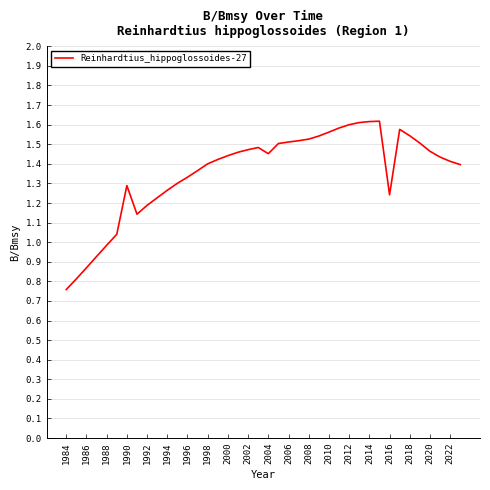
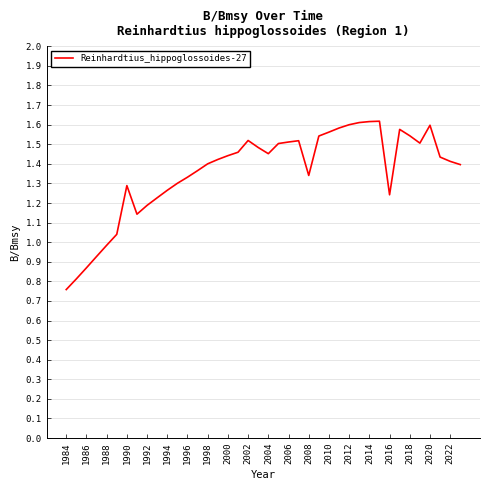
  {
    "1984": 0.76,
    "1986": 0.87,
    "1988": 0.98,
    "1990": 1.29,
    "1992": 1.19,
    "1994": 1.26,
    "1996": 1.33,
    "1998": 1.40,
    "2000": 1.44,
-   "2002": 1.47,
+   "2002": 1.52,
    "2004": 1.45,
    "2006": 1.51,
-   "2008": 1.53,
+   "2008": 1.34,
    "2010": 1.56,
    "2012": 1.60,
    "2014": 1.62,
    "2016": 1.24,
    "2018": 1.54,
-   "2020": 1.46,
+   "2020": 1.60,
    "2022": 1.41
  }
